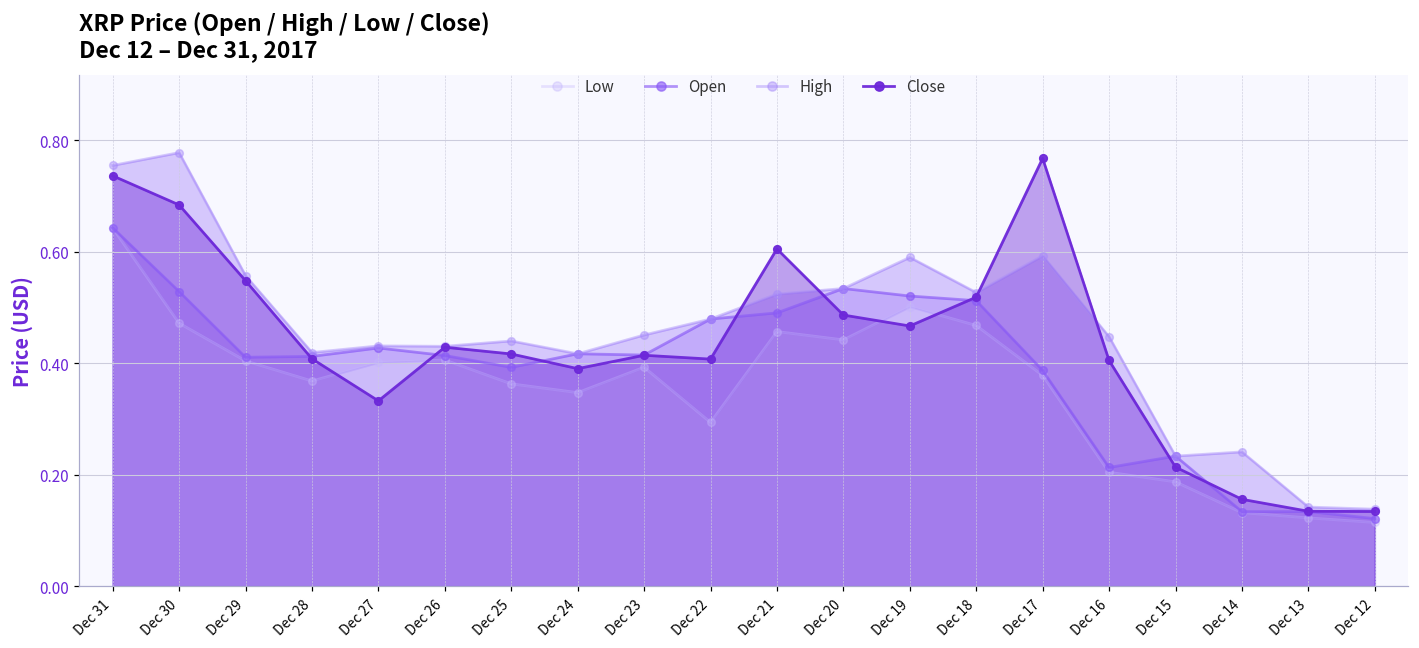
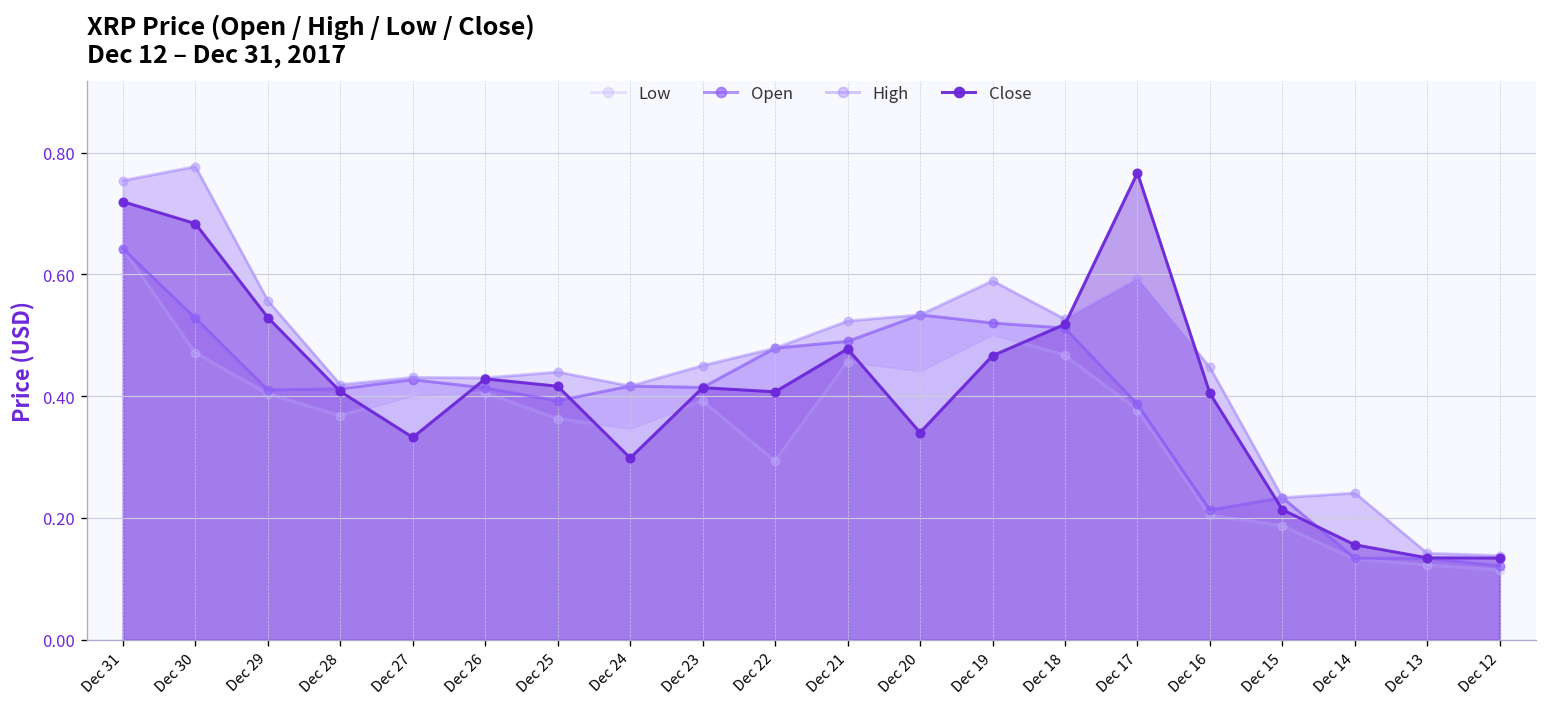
  {
    "Close": {
-     "Dec 31": 0.74,
+     "Dec 31": 0.72,
      "Dec 30": 0.68,
-     "Dec 29": 0.55,
+     "Dec 29": 0.53,
      "Dec 27": 0.33,
      "Dec 25": 0.42,
-     "Dec 24": 0.39,
+     "Dec 24": 0.30,
      "Dec 22": 0.41,
-     "Dec 21": 0.60,
-     "Dec 20": 0.49,
+     "Dec 21": 0.48,
+     "Dec 20": 0.34,
      "Dec 19": 0.47,
      "Dec 18": 0.52,
      "Dec 17": 0.77,
      "Dec 16": 0.40,
      "Dec 15": 0.21,
      "Dec 14": 0.16
    }
  }
